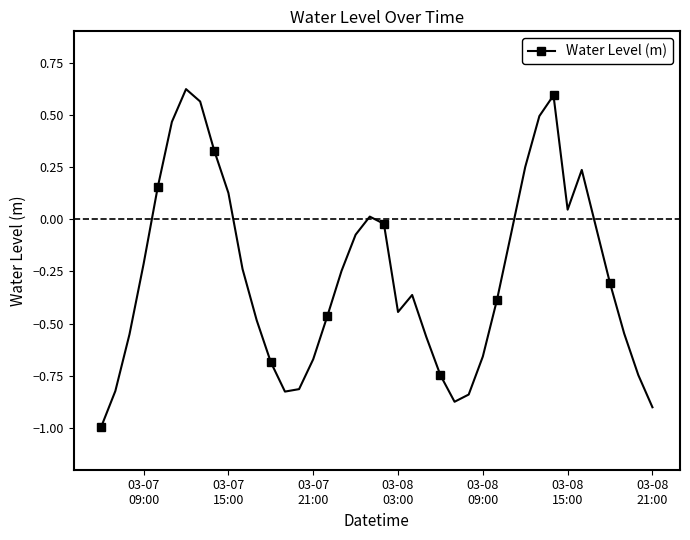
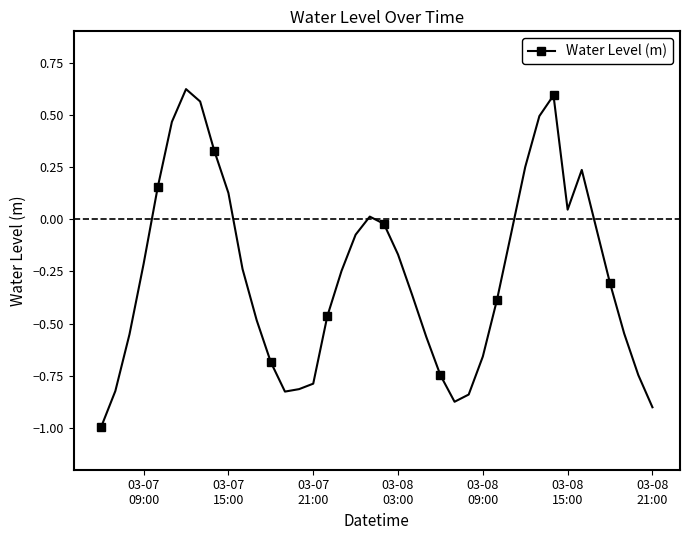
  {
    "03-07 09:00": -0.21,
    "03-07 15:00": 0.13,
-   "03-07 21:00": -0.67,
-   "03-08 03:00": -0.44,
+   "03-07 21:00": -0.79,
+   "03-08 03:00": -0.17,
    "03-08 09:00": -0.66,
    "03-08 15:00": 0.05,
    "03-08 21:00": -0.90
  }
